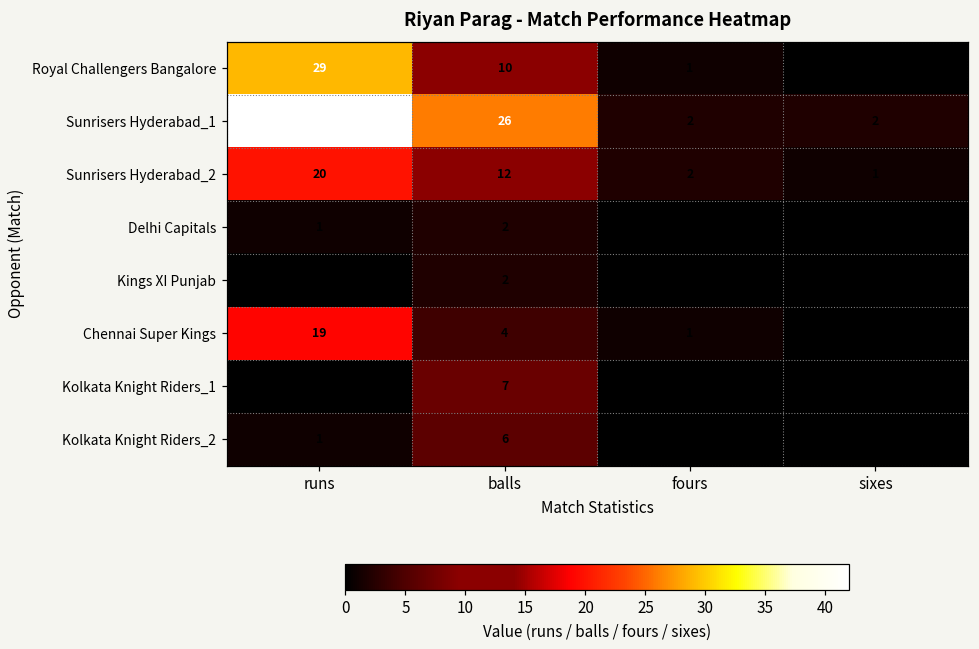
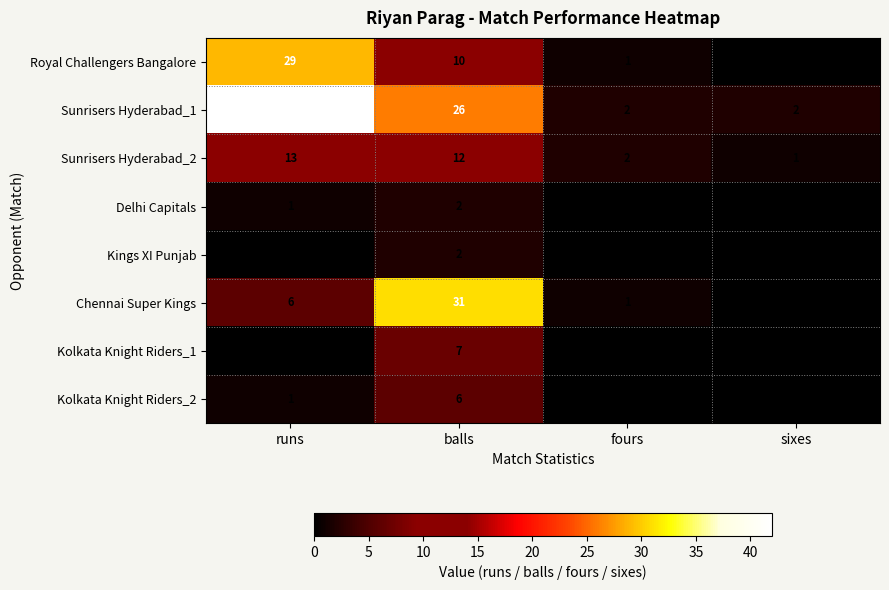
  {
    "Royal Challengers Bangalore": {
      "runs": 29,
      "balls": 10
    },
    "Sunrisers Hyderabad_1": {
      "balls": 26
    },
    "Sunrisers Hyderabad_2": {
-     "runs": 20,
+     "runs": 13,
      "balls": 12
    },
    "Chennai Super Kings": {
-     "runs": 19,
-     "balls": 4
+     "runs": 6,
+     "balls": 31
    },
    "Kolkata Knight Riders_1": {
      "balls": 7
    },
    "Kolkata Knight Riders_2": {
      "balls": 6
    }
  }
